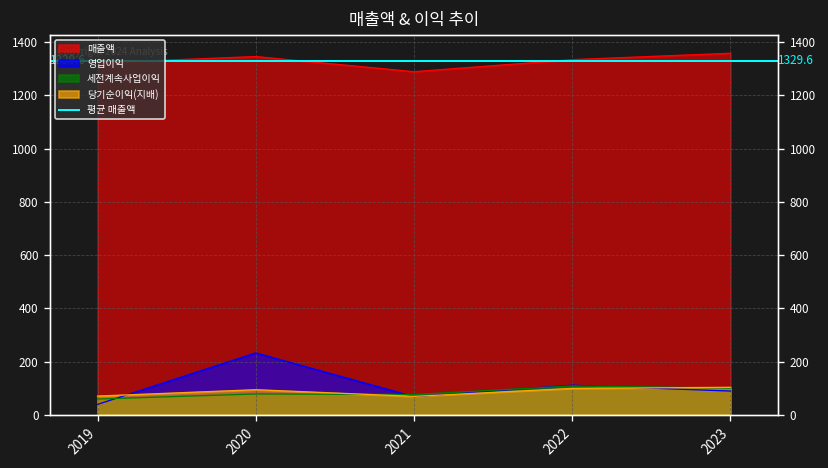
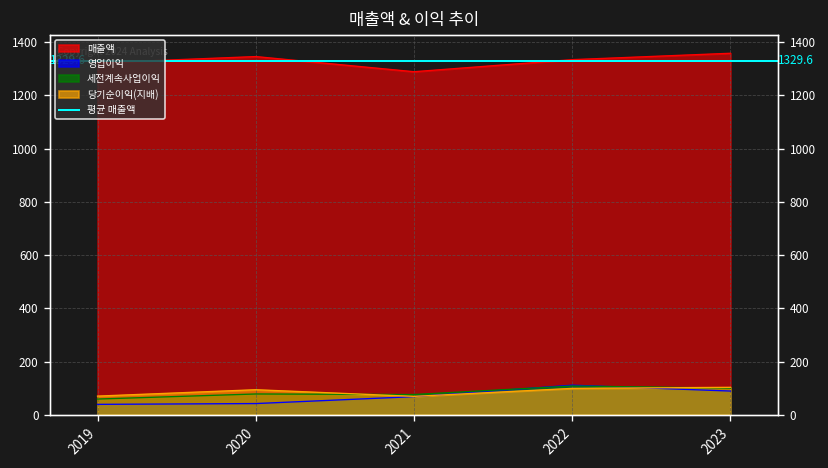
  {
    "매출액": {
      "2020": 1350,
      "2021": 1290,
      "2022": 1330,
      "2023": 1360
    },
    "영업이익": {
      "2019": 40,
-     "2020": 230
+     "2020": 40
    },
    "세전계속사업이익": {
      "2020": 80
    },
    "당기순이익(지배)": {
      "2020": 90
    }
  }
